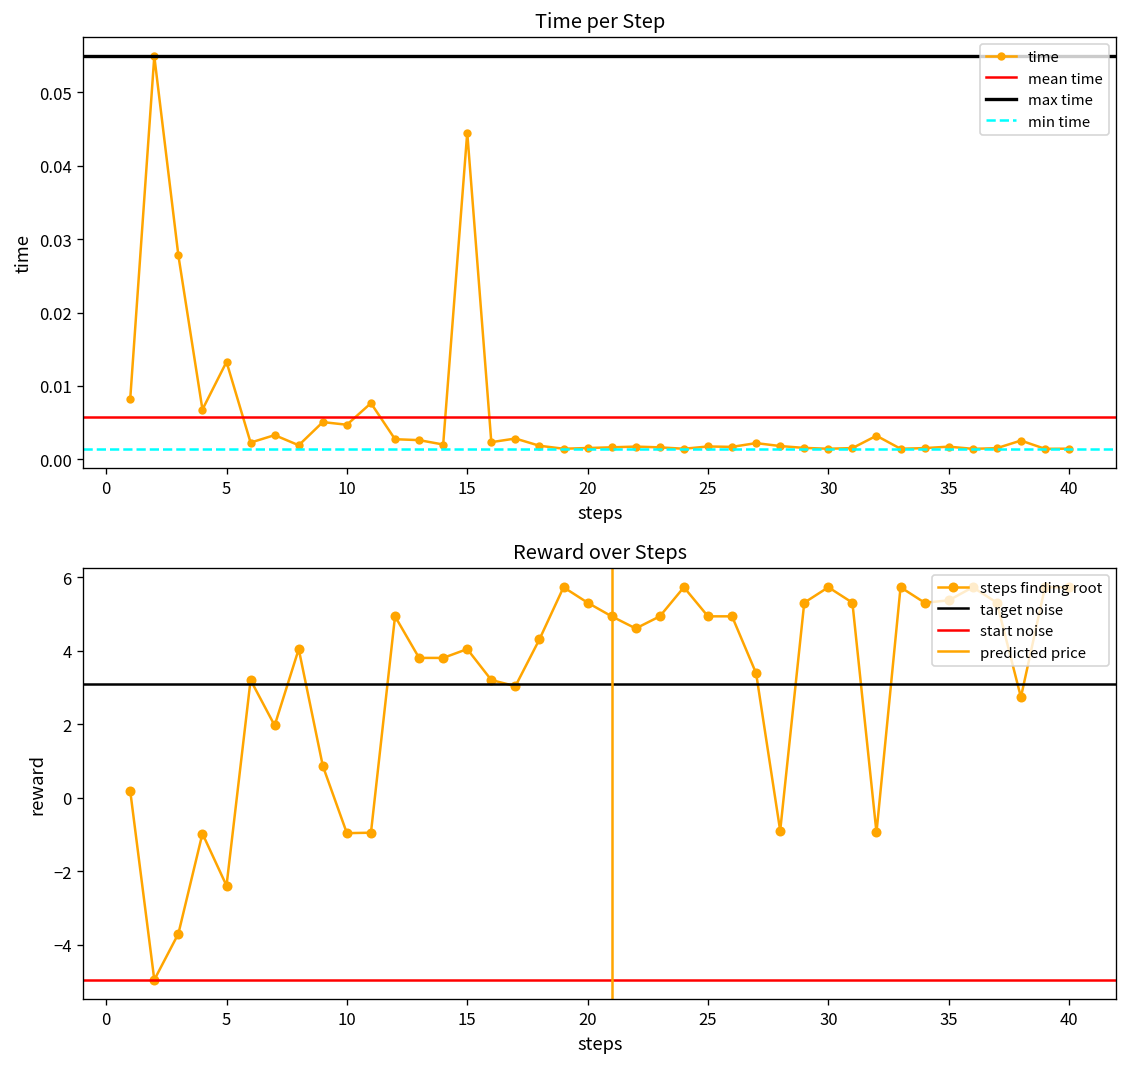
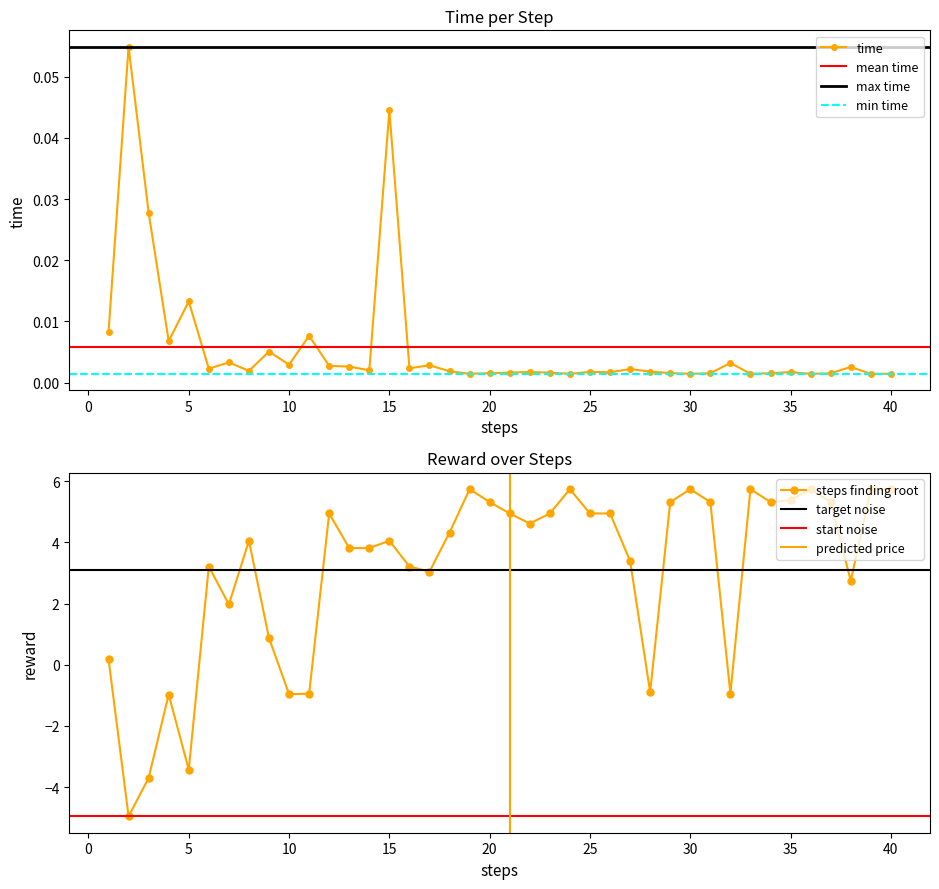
  {
    "Time per Step": {
      "5": 0.013,
-     "10": 0.005,
+     "10": 0.003,
      "15": 0.045,
      "20": 0.002,
      "25": 0.002,
      "30": 0.001,
      "35": 0.002,
      "40": 0.001
    },
    "Reward over Steps": {
-     "5": -2.4,
+     "5": -3.4,
      "10": -1.0,
      "15": 4.1,
      "20": 5.3,
      "25": 4.9,
      "30": 5.7
    }
  }
